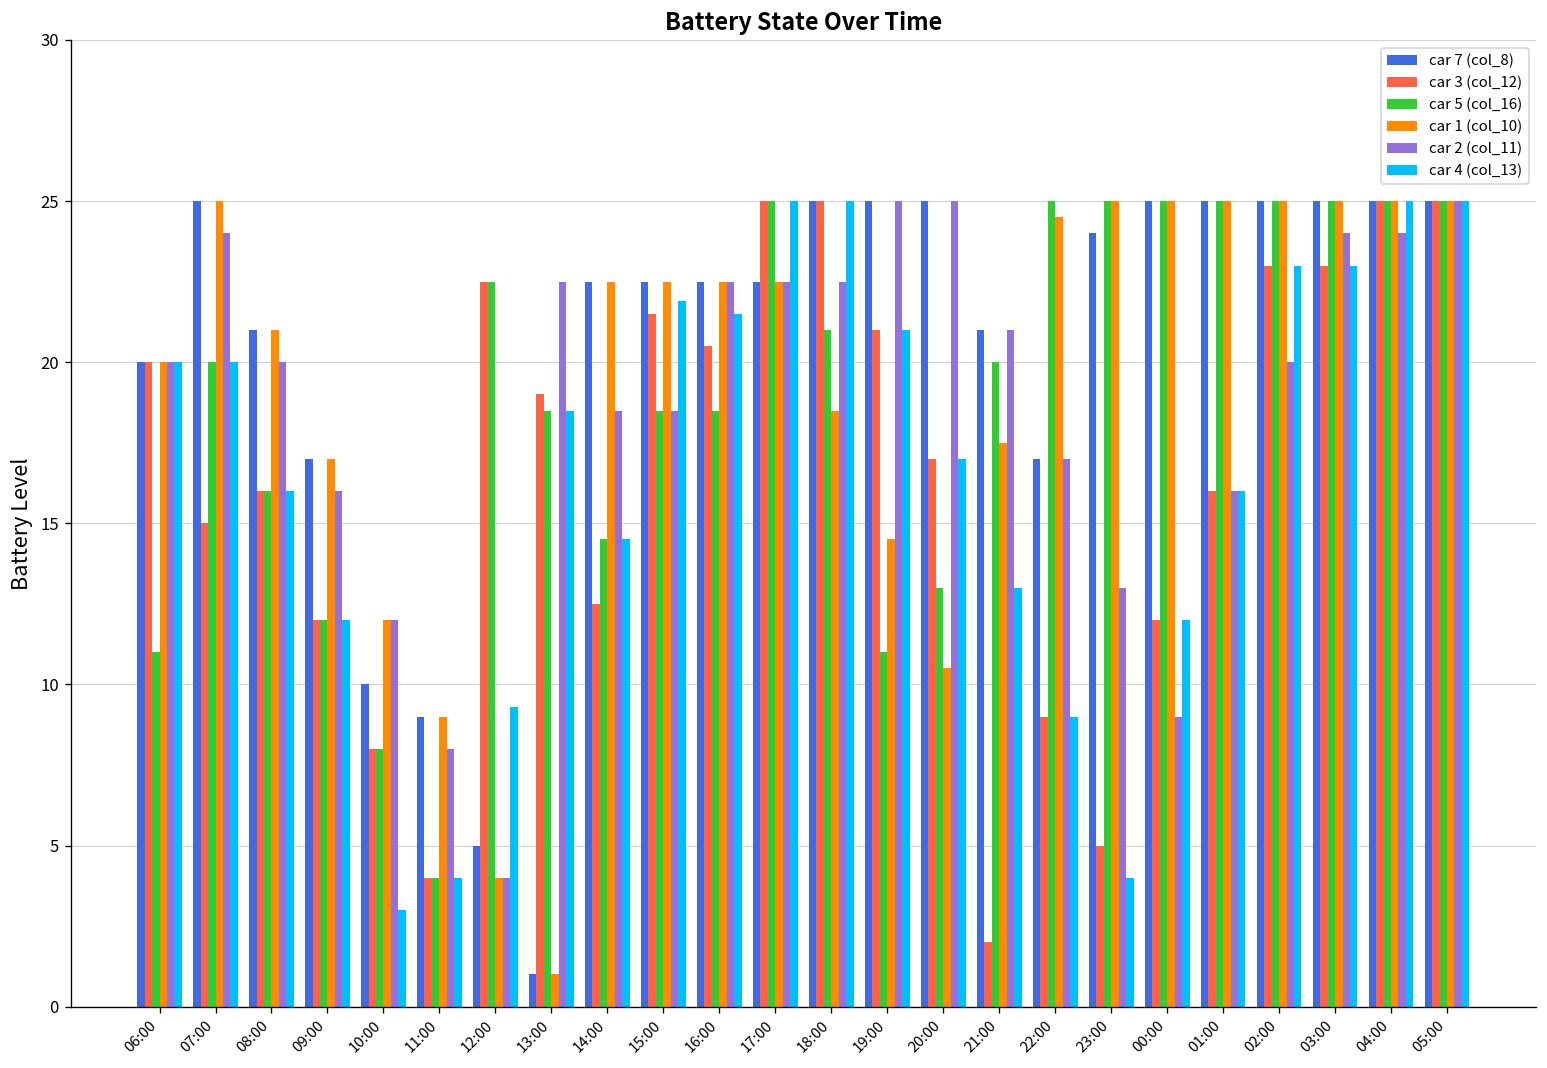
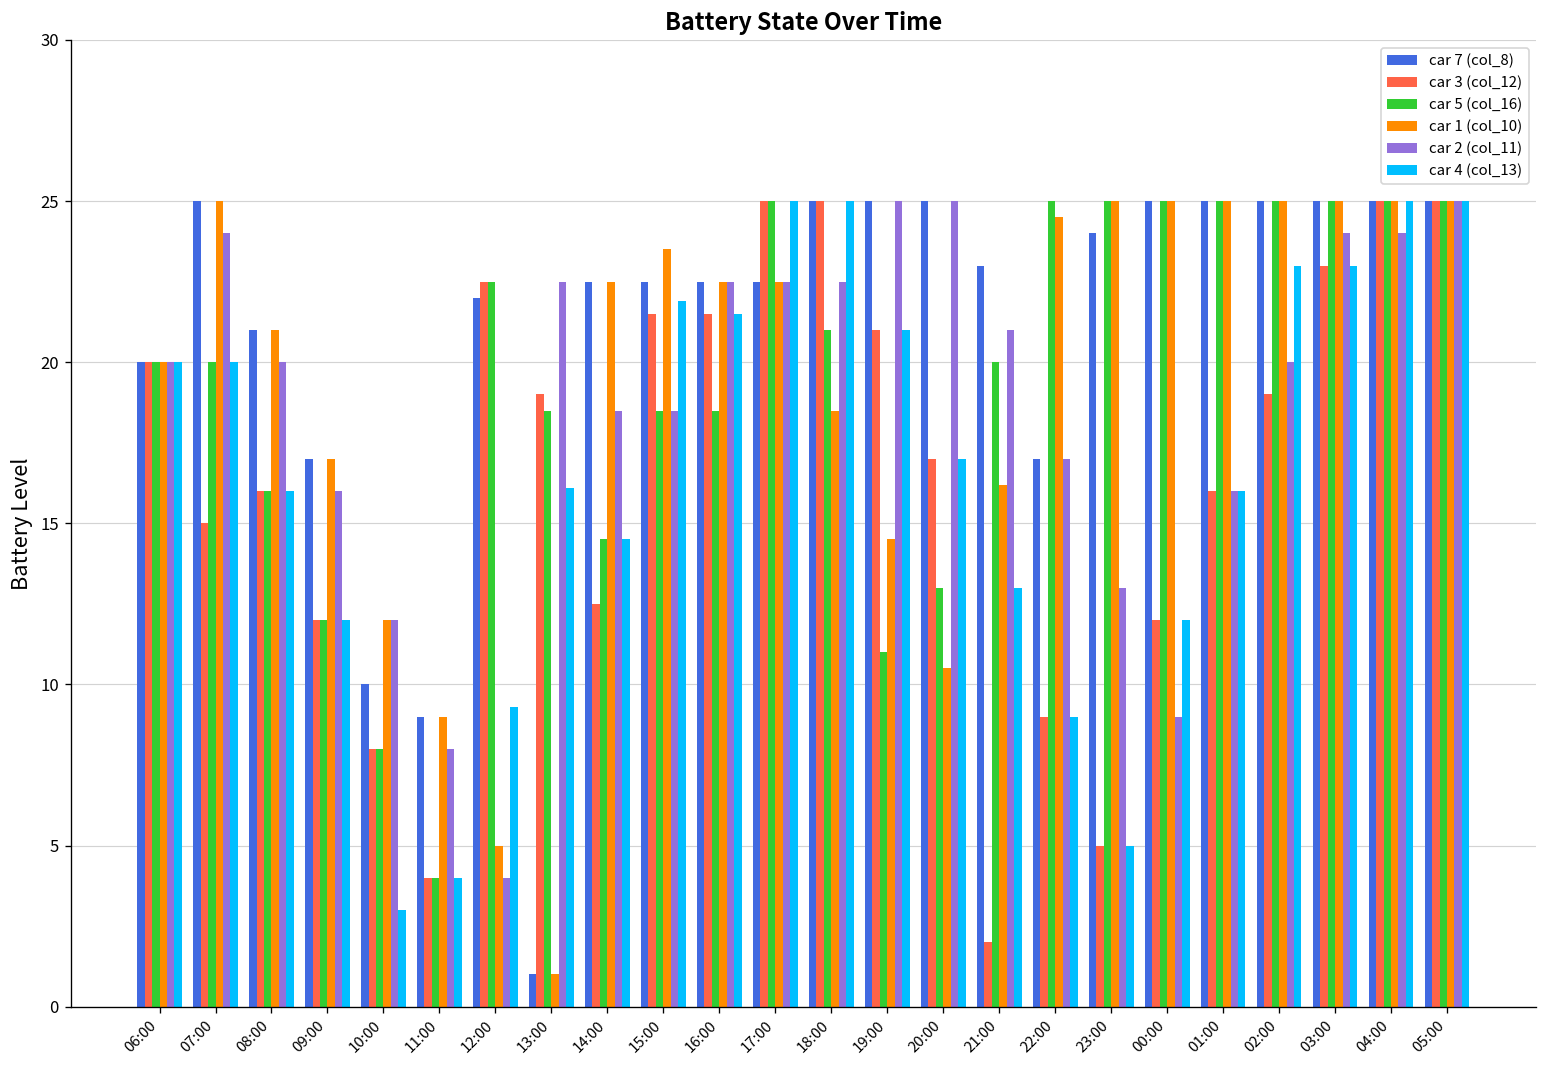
  {
    "car 7 (col_8)": {
      "06:00": 20,
      "07:00": 25,
      "08:00": 21,
      "09:00": 17,
      "10:00": 10,
      "11:00": 9,
-     "12:00": 5,
+     "12:00": 22,
      "13:00": 1,
      "14:00": 22.5,
      "15:00": 22.5,
      "16:00": 22.5,
      "17:00": 22.5,
      "18:00": 25,
      "19:00": 25,
      "20:00": 25,
-     "21:00": 21,
+     "21:00": 23,
      "22:00": 17,
      "23:00": 24,
      "00:00": 25,
      "01:00": 25,
      "02:00": 25,
      "03:00": 25,
      "04:00": 25,
      "05:00": 25
    },
    "car 3 (col_12)": {
      "06:00": 20.0,
      "07:00": 15.0,
      "08:00": 16.0,
      "09:00": 12.0,
      "10:00": 8.0,
      "11:00": 4.0,
      "12:00": 22.5,
      "13:00": 19.0,
      "14:00": 12.5,
      "15:00": 21.5,
-     "16:00": 20.5,
+     "16:00": 21.5,
      "17:00": 25.0,
      "18:00": 25.0,
      "19:00": 21.0,
      "20:00": 17.0,
      "21:00": 2.0,
      "22:00": 9.0,
      "23:00": 5.0,
      "00:00": 12.0,
      "01:00": 16.0,
-     "02:00": 23,
+     "02:00": 19,
      "03:00": 23.0,
      "04:00": 25.0,
      "05:00": 25.0
    },
    "car 5 (col_16)": {
-     "06:00": 11,
+     "06:00": 20,
      "07:00": 20,
      "08:00": 16,
      "09:00": 12,
      "10:00": 8,
      "11:00": 4,
      "12:00": 22.5,
      "13:00": 18.5,
      "14:00": 14.5,
      "15:00": 18.5,
      "16:00": 18.5,
      "17:00": 25,
      "18:00": 21,
      "19:00": 11,
      "20:00": 13,
      "21:00": 20,
      "22:00": 25,
      "23:00": 25,
      "00:00": 25,
      "01:00": 25,
      "02:00": 25,
      "03:00": 25,
      "04:00": 25,
      "05:00": 25
    },
    "car 1 (col_10)": {
      "06:00": 20.0,
      "07:00": 25.0,
      "08:00": 21.0,
      "09:00": 17.0,
      "10:00": 12.0,
      "11:00": 9.0,
-     "12:00": 4,
+     "12:00": 5,
      "13:00": 1.0,
      "14:00": 22.5,
-     "15:00": 22.5,
+     "15:00": 23.5,
      "16:00": 22.5,
      "17:00": 22.5,
      "18:00": 18.5,
      "19:00": 14.5,
      "20:00": 10.5,
-     "21:00": 17.5,
+     "21:00": 16.2,
      "22:00": 24.5,
      "23:00": 25.0,
      "00:00": 25.0,
      "01:00": 25.0,
      "02:00": 25.0,
      "03:00": 25.0,
      "04:00": 25.0,
      "05:00": 25.0
    },
    "car 2 (col_11)": {
      "06:00": 20.0,
      "07:00": 24.0,
      "08:00": 20.0,
      "09:00": 16.0,
      "10:00": 12.0,
      "11:00": 8.0,
      "12:00": 4.0,
      "13:00": 22.5,
      "14:00": 18.5,
      "15:00": 18.5,
      "16:00": 22.5,
      "17:00": 22.5,
      "18:00": 22.5,
      "19:00": 25.0,
      "20:00": 25.0,
      "21:00": 21.0,
      "22:00": 17.0,
      "23:00": 13.0,
      "00:00": 9.0,
      "01:00": 16.0,
      "02:00": 20.0,
      "03:00": 24.0,
      "04:00": 24.0,
      "05:00": 25.0
    },
    "car 4 (col_13)": {
      "06:00": 20.0,
      "07:00": 20.0,
      "08:00": 16.0,
      "09:00": 12.0,
      "10:00": 3.0,
      "11:00": 4.0,
      "12:00": 9.3,
-     "13:00": 18.5,
+     "13:00": 16.1,
      "14:00": 14.5,
      "15:00": 21.9,
      "16:00": 21.5,
      "17:00": 25.0,
      "18:00": 25.0,
      "19:00": 21.0,
      "20:00": 17.0,
      "21:00": 13.0,
      "22:00": 9.0,
-     "23:00": 4,
+     "23:00": 5,
      "00:00": 12.0,
      "01:00": 16.0,
      "02:00": 23.0,
      "03:00": 23.0,
      "04:00": 25.0,
      "05:00": 25.0
    }
  }
